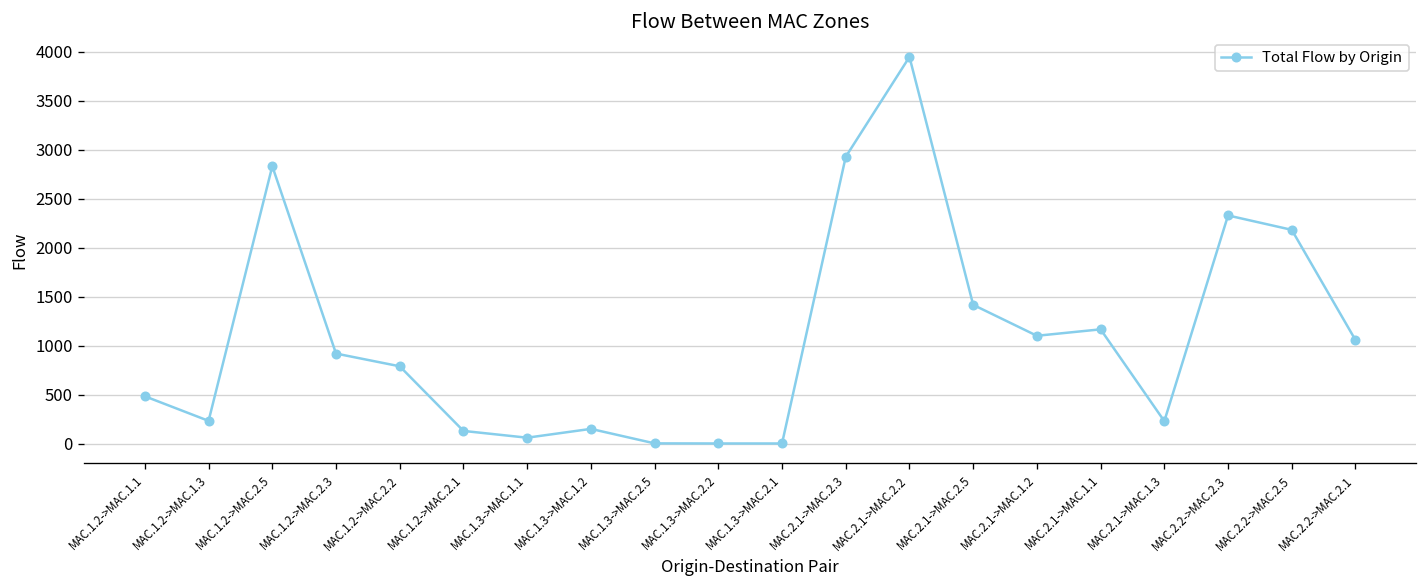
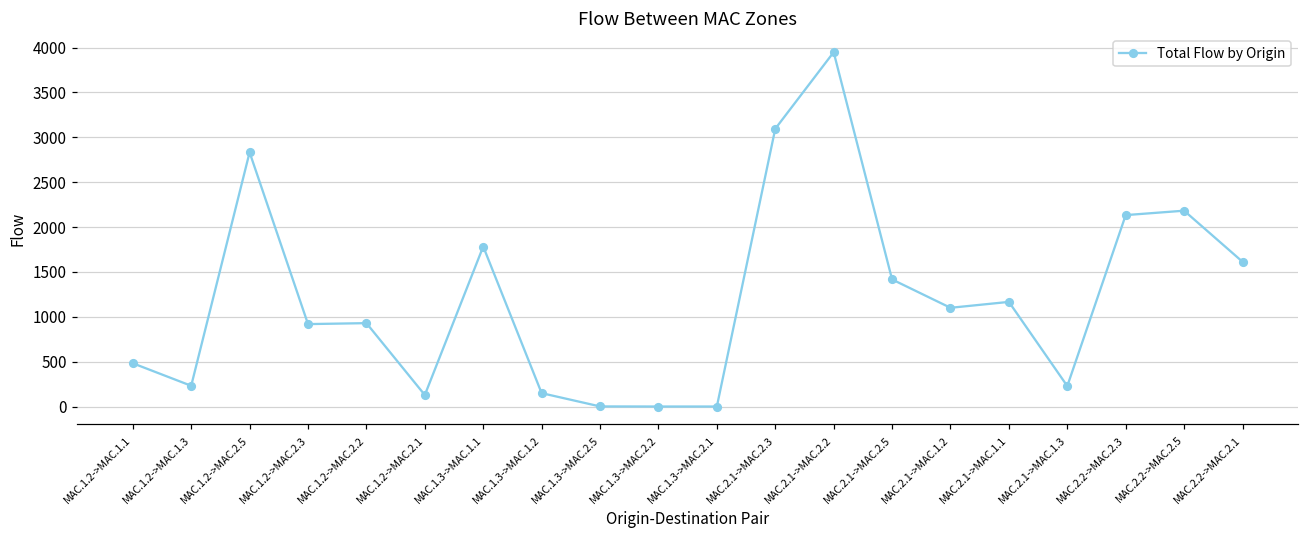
  {
    "MAC.1.2->MAC.1.1": 500,
    "MAC.1.2->MAC.1.3": 200,
    "MAC.1.2->MAC.2.5": 2800,
    "MAC.1.2->MAC.2.3": 900,
-   "MAC.1.2->MAC.2.2": 800,
+   "MAC.1.2->MAC.2.2": 900,
    "MAC.1.2->MAC.2.1": 100,
-   "MAC.1.3->MAC.1.1": 100,
+   "MAC.1.3->MAC.1.1": 1800,
    "MAC.1.3->MAC.1.2": 200,
    "MAC.1.3->MAC.2.5": 0,
    "MAC.1.3->MAC.2.2": 0,
    "MAC.1.3->MAC.2.1": 0,
-   "MAC.2.1->MAC.2.3": 2900,
+   "MAC.2.1->MAC.2.3": 3100,
    "MAC.2.1->MAC.2.2": 3900,
    "MAC.2.1->MAC.2.5": 1400,
    "MAC.2.1->MAC.1.2": 1100,
    "MAC.2.1->MAC.1.1": 1200,
    "MAC.2.1->MAC.1.3": 200,
-   "MAC.2.2->MAC.2.3": 2300,
+   "MAC.2.2->MAC.2.3": 2100,
    "MAC.2.2->MAC.2.5": 2200,
-   "MAC.2.2->MAC.2.1": 1100
+   "MAC.2.2->MAC.2.1": 1600
  }
